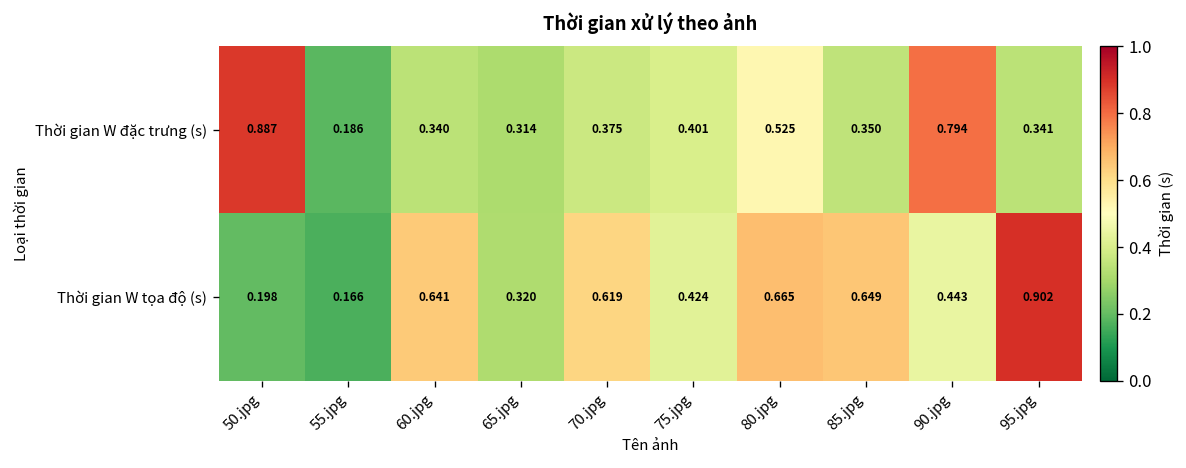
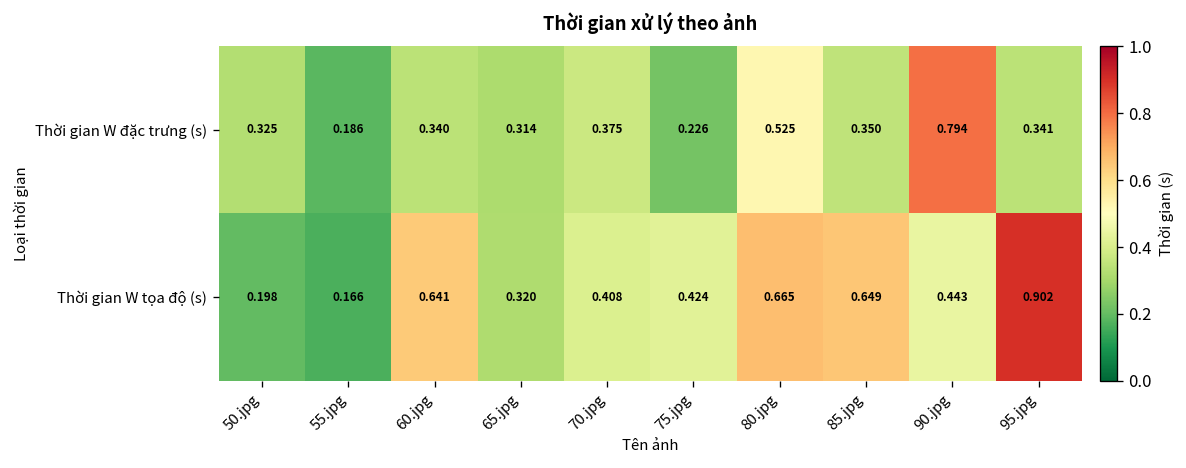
  {
    "Thời gian W đặc trưng (s)": {
-     "50.jpg": 0.887,
+     "50.jpg": 0.325,
      "55.jpg": 0.186,
      "60.jpg": 0.340,
      "65.jpg": 0.314,
      "70.jpg": 0.375,
-     "75.jpg": 0.401,
+     "75.jpg": 0.226,
      "80.jpg": 0.525,
      "85.jpg": 0.350,
      "90.jpg": 0.794,
      "95.jpg": 0.341
    },
    "Thời gian W tọa độ (s)": {
      "50.jpg": 0.198,
      "55.jpg": 0.166,
      "60.jpg": 0.641,
      "65.jpg": 0.320,
-     "70.jpg": 0.619,
+     "70.jpg": 0.408,
      "75.jpg": 0.424,
      "80.jpg": 0.665,
      "85.jpg": 0.649,
      "90.jpg": 0.443,
      "95.jpg": 0.902
    }
  }
